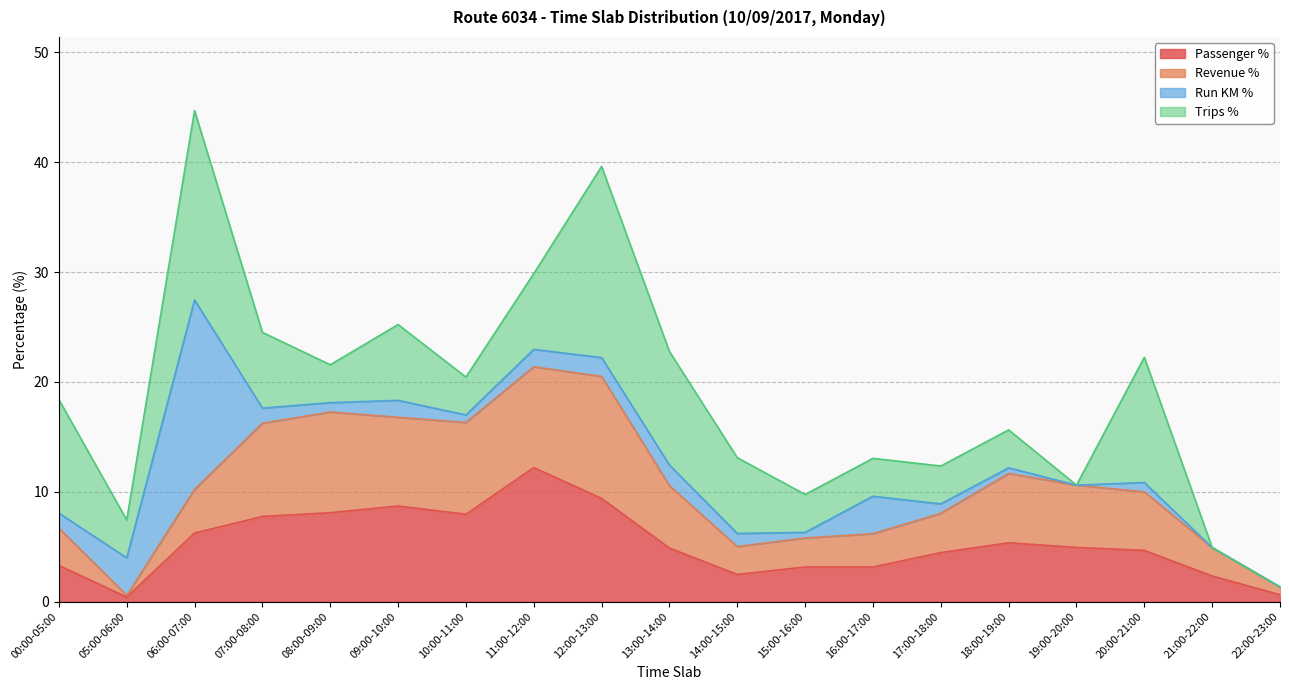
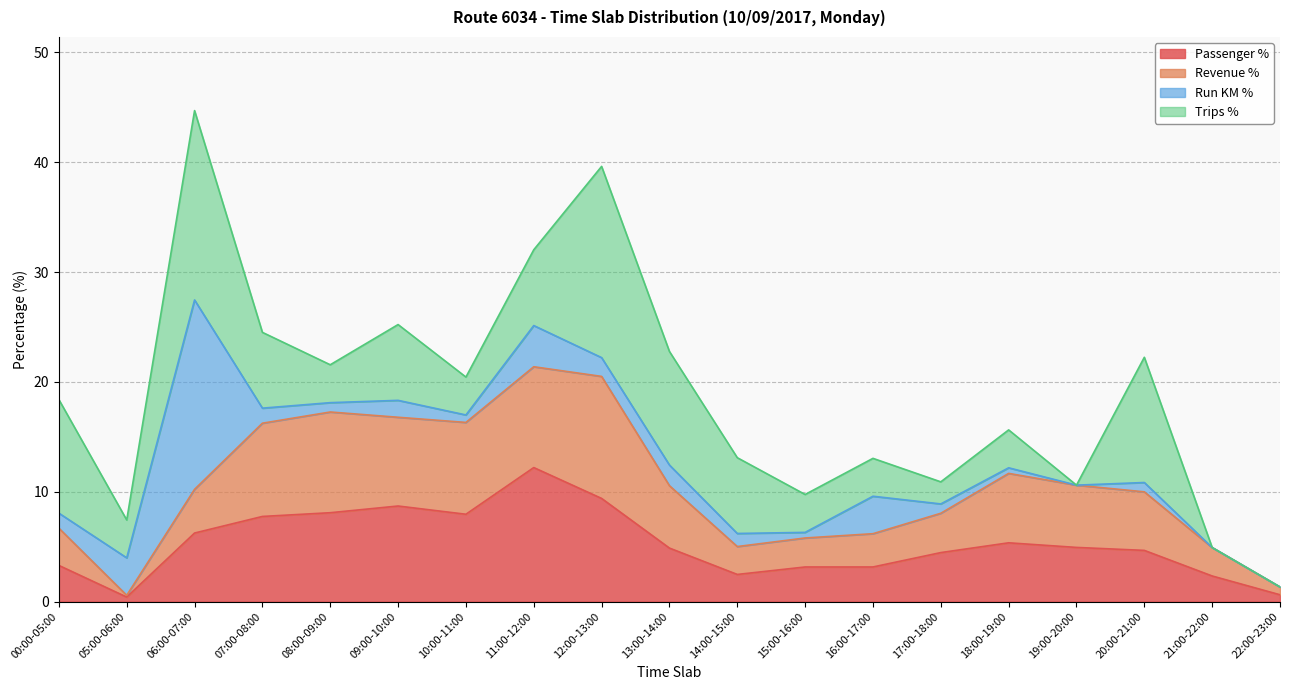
  {
    "Run KM %": {
      "00:00-05:00": 1.4,
      "05:00-06:00": 3.4,
      "06:00-07:00": 17.2,
      "07:00-08:00": 1.4,
      "08:00-09:00": 0.9,
      "09:00-10:00": 1.5,
      "10:00-11:00": 0.7,
-     "11:00-12:00": 1.6,
+     "11:00-12:00": 3.8,
      "12:00-13:00": 1.7,
      "13:00-14:00": 1.9,
      "14:00-15:00": 1.2,
      "15:00-16:00": 0.5,
      "16:00-17:00": 3.4,
      "17:00-18:00": 0.8,
      "18:00-19:00": 0.5,
      "20:00-21:00": 0.8
    },
    "Trips %": {
      "00:00-05:00": 10.3,
      "05:00-06:00": 3.4,
      "06:00-07:00": 17.2,
      "07:00-08:00": 6.9,
      "08:00-09:00": 3.4,
      "09:00-10:00": 6.9,
      "10:00-11:00": 3.4,
      "11:00-12:00": 6.9,
      "12:00-13:00": 17.4,
      "13:00-14:00": 10.3,
      "14:00-15:00": 6.9,
      "15:00-16:00": 3.5,
      "16:00-17:00": 3.4,
-     "17:00-18:00": 3.5,
+     "17:00-18:00": 2.0,
      "18:00-19:00": 3.4,
      "20:00-21:00": 11.4
    }
  }
